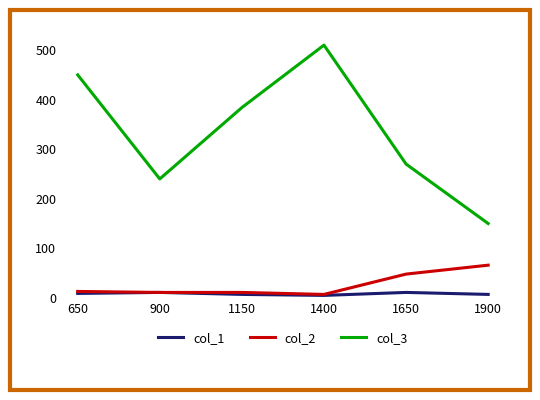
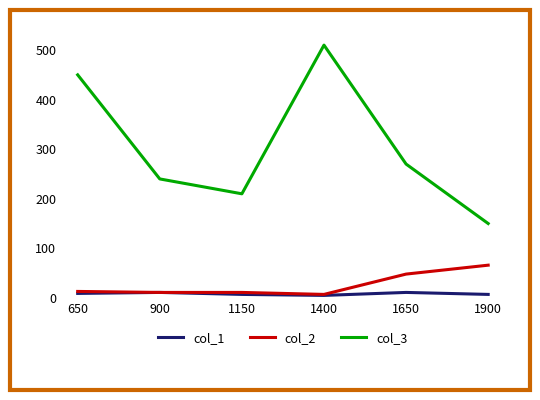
  {
    "col_1": {
      "1650": 10,
      "1900": 10
    },
    "col_2": {
      "1650": 50,
      "1900": 70
    },
    "col_3": {
      "650": 450,
      "900": 240,
-     "1150": 380,
+     "1150": 210,
      "1400": 510,
      "1650": 270,
      "1900": 150
    }
  }
